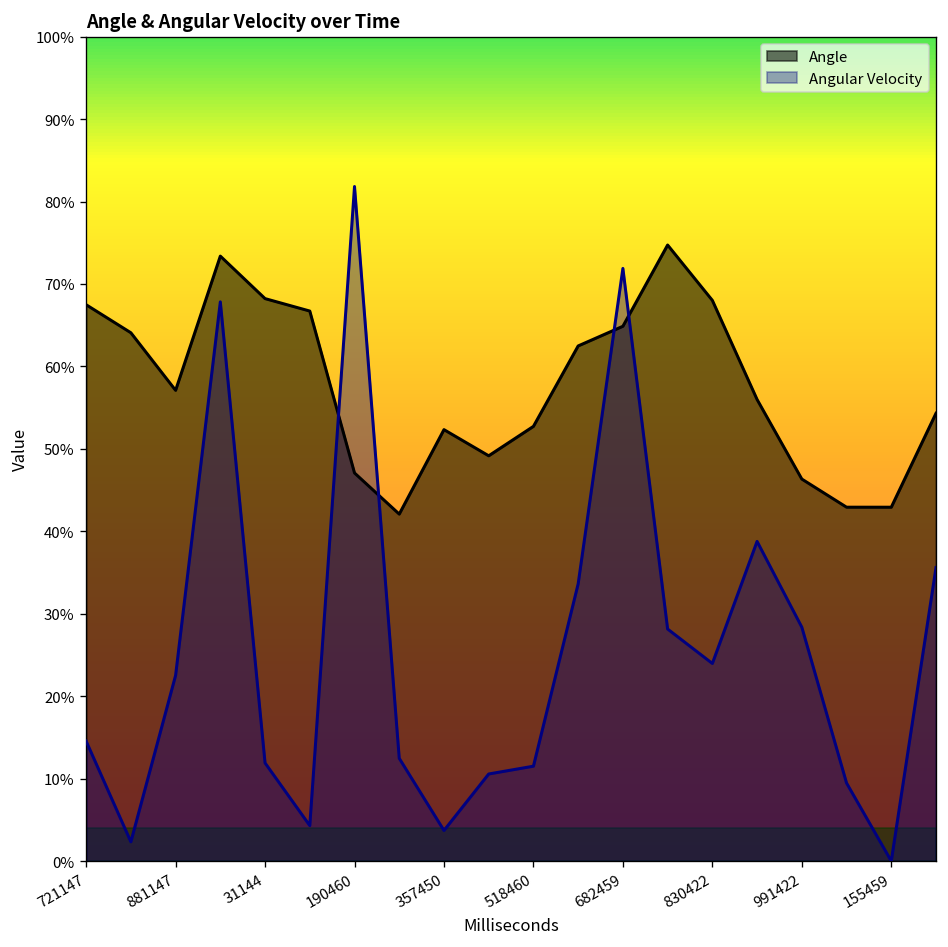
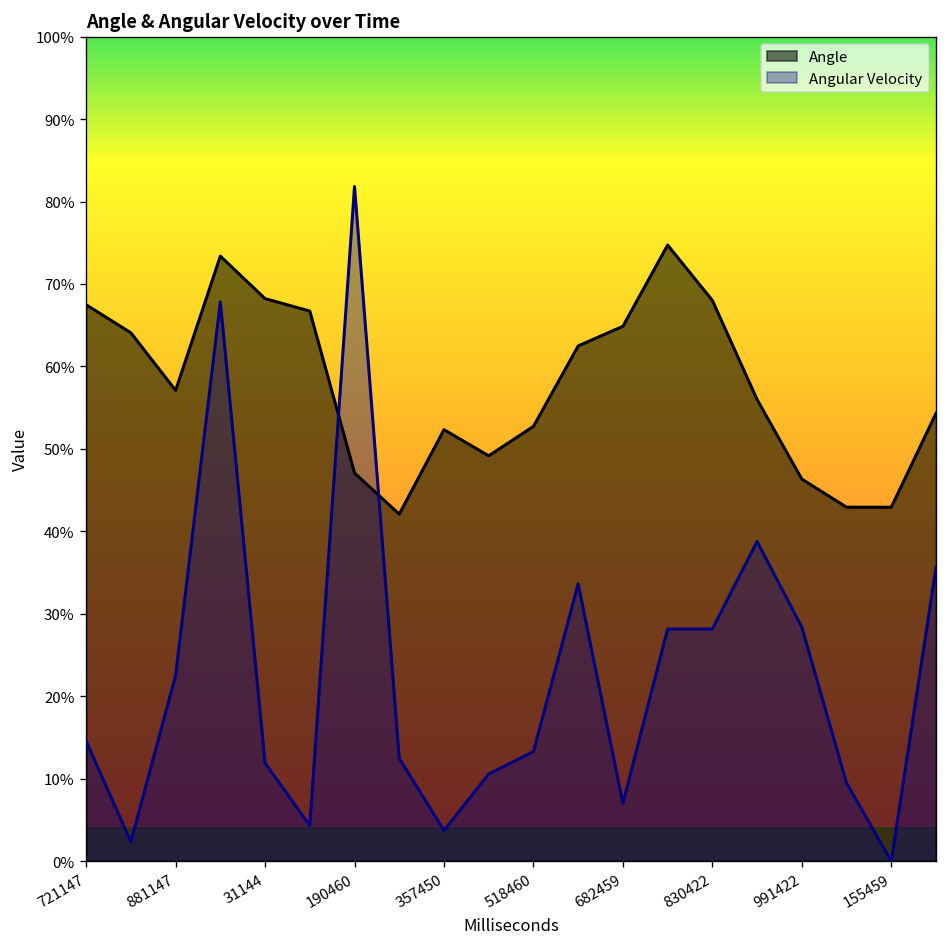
  {
    "Angle": {
      "721147": "67%",
      "881147": "57%",
      "31144": "68%",
      "190460": "47%",
      "357450": "52%",
      "518460": "53%",
      "682459": "65%",
      "830422": "68%",
      "991422": "46%",
      "155459": "43%"
    },
    "Angular Velocity": {
      "721147": "15%",
      "881147": "23%",
      "31144": "12%",
      "190460": "82%",
-     "518460": "12%",
-     "682459": "72%",
-     "830422": "24%",
+     "518460": "13%",
+     "682459": "7%",
+     "830422": "28%",
      "991422": "28%"
    }
  }
